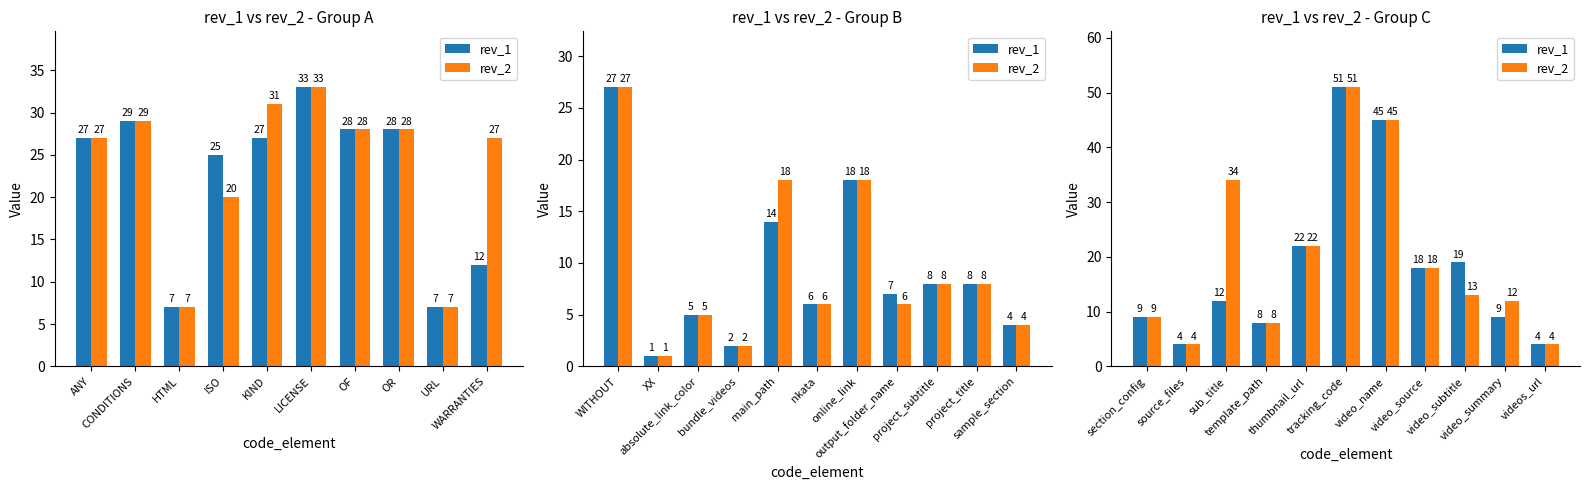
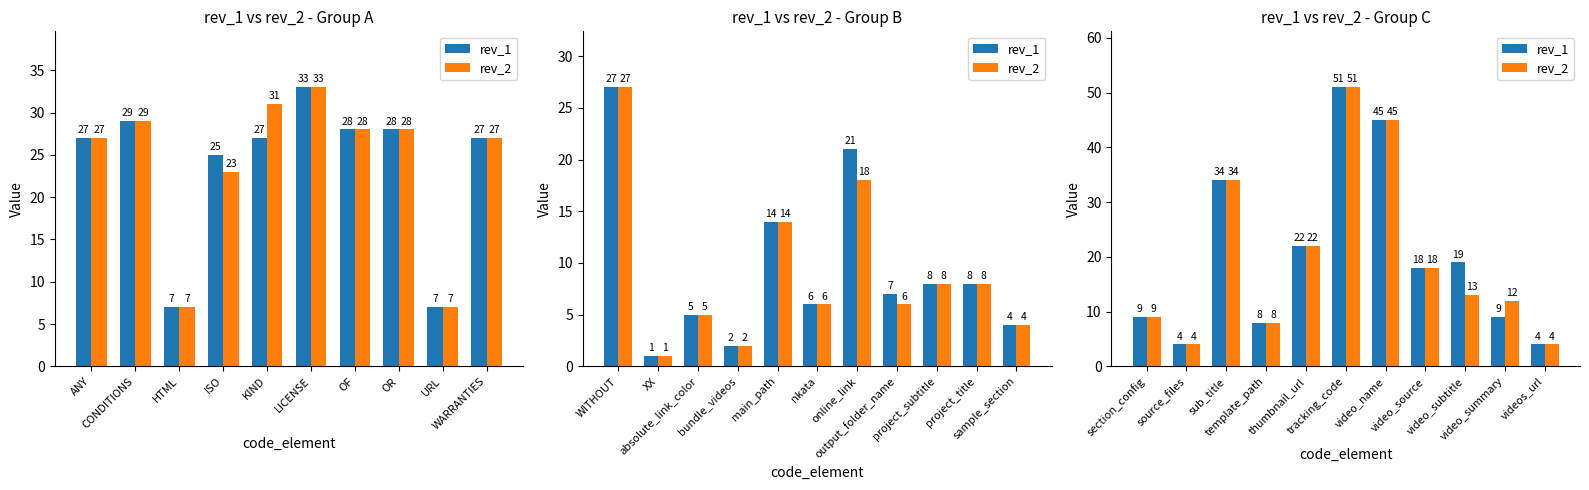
  {
    "rev_1 vs rev_2 - Group A": {
      "rev_1": {
        "ANY": 27,
        "CONDITIONS": 29,
        "HTML": 7,
        "ISO": 25,
        "KIND": 27,
        "LICENSE": 33,
        "OF": 28,
        "OR": 28,
        "URL": 7,
-       "WARRANTIES": 12
+       "WARRANTIES": 27
      },
      "rev_2": {
        "ANY": 27,
        "CONDITIONS": 29,
        "HTML": 7,
-       "ISO": 20,
+       "ISO": 23,
        "KIND": 31,
        "LICENSE": 33,
        "OF": 28,
        "OR": 28,
        "URL": 7,
        "WARRANTIES": 27
      }
    },
    "rev_1 vs rev_2 - Group B": {
      "rev_1": {
        "WITHOUT": 27,
        "XX": 1,
        "absolute_link_color": 5,
        "bundle_videos": 2,
        "main_path": 14,
        "nkata": 6,
-       "online_link": 18,
+       "online_link": 21,
        "output_folder_name": 7,
        "project_subtitle": 8,
        "project_title": 8,
        "sample_section": 4
      },
      "rev_2": {
        "WITHOUT": 27,
        "XX": 1,
        "absolute_link_color": 5,
        "bundle_videos": 2,
-       "main_path": 18,
+       "main_path": 14,
        "nkata": 6,
        "online_link": 18,
        "output_folder_name": 6,
        "project_subtitle": 8,
        "project_title": 8,
        "sample_section": 4
      }
    },
    "rev_1 vs rev_2 - Group C": {
      "rev_1": {
        "section_config": 9,
        "source_files": 4,
-       "sub_title": 12,
+       "sub_title": 34,
        "template_path": 8,
        "thumbnail_url": 22,
        "tracking_code": 51,
        "video_name": 45,
        "video_source": 18,
        "video_subtitle": 19,
        "video_summary": 9,
        "videos_url": 4
      },
      "rev_2": {
        "section_config": 9,
        "source_files": 4,
        "sub_title": 34,
        "template_path": 8,
        "thumbnail_url": 22,
        "tracking_code": 51,
        "video_name": 45,
        "video_source": 18,
        "video_subtitle": 13,
        "video_summary": 12,
        "videos_url": 4
      }
    }
  }
